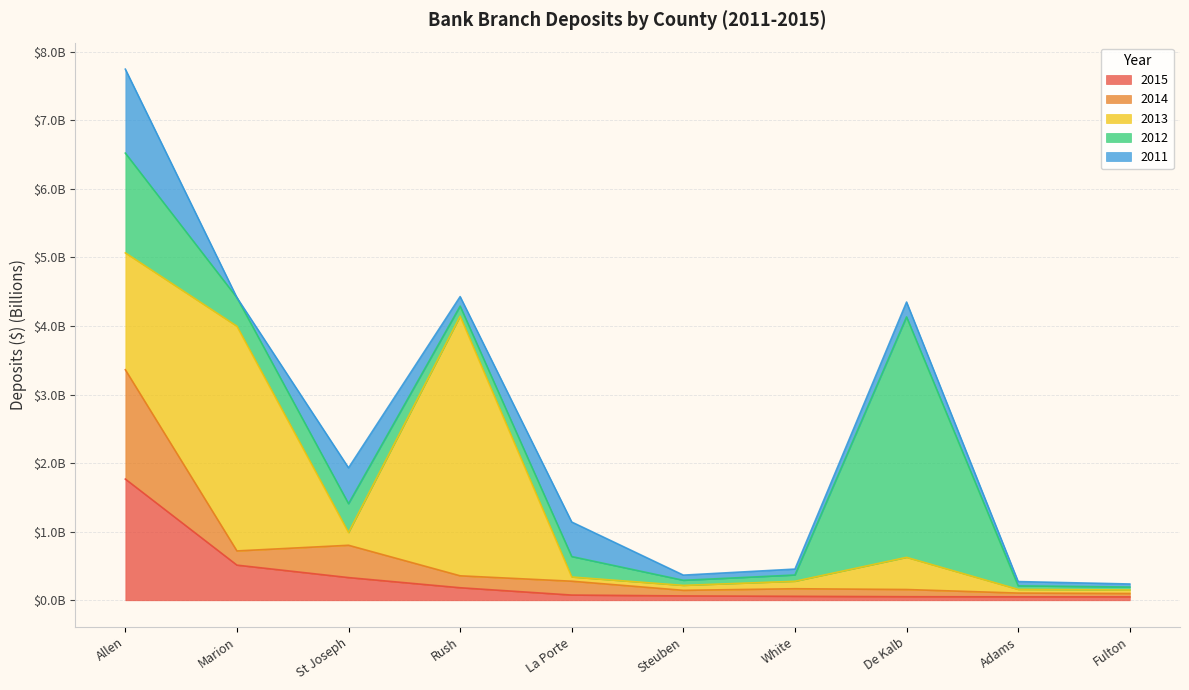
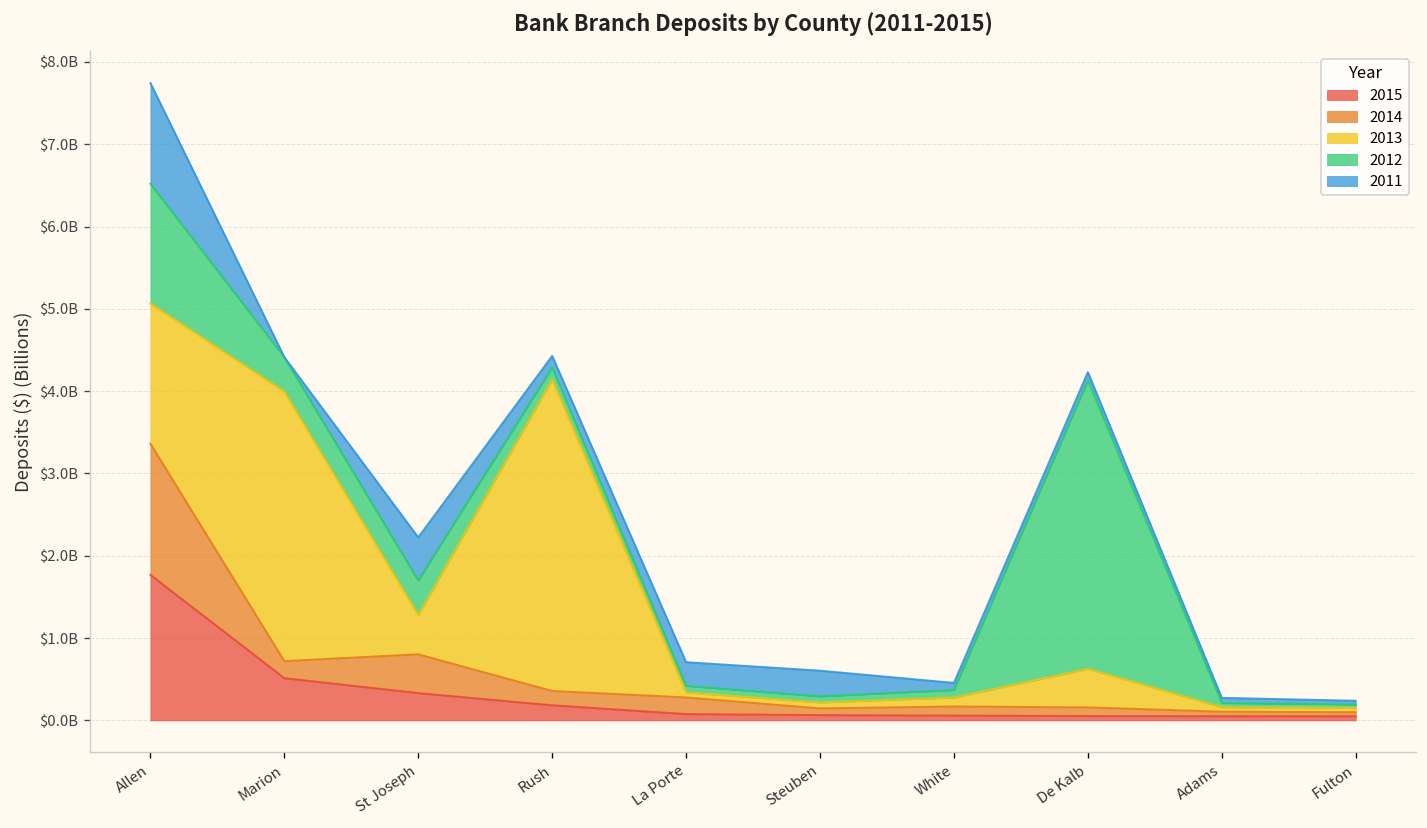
  {
    "2013": {
      "Allen": "$1700000000",
      "Marion": "$3300000000",
-     "St Joseph": "$200000000",
+     "St Joseph": "$500000000",
      "Rush": "$3800000000",
      "La Porte": "$100000000",
      "Steuben": "$100000000",
      "White": "$100000000",
      "De Kalb": "$500000000",
      "Adams": "$100000000",
      "Fulton": "$100000000"
    },
    "2012": {
      "Allen": "$1500000000",
      "St Joseph": "$400000000",
      "Rush": "$100000000",
-     "La Porte": "$300000000",
+     "La Porte": "$100000000",
      "Steuben": "$100000000",
      "White": "$100000000",
      "De Kalb": "$3500000000",
      "Adams": "$100000000",
      "Fulton": "$0"
    },
    "2011": {
      "Allen": "$1200000000",
      "St Joseph": "$500000000",
      "Rush": "$100000000",
-     "La Porte": "$500000000",
-     "Steuben": "$100000000",
+     "La Porte": "$300000000",
+     "Steuben": "$300000000",
      "White": "$100000000",
-     "De Kalb": "$200000000",
+     "De Kalb": "$100000000",
      "Adams": "$100000000",
      "Fulton": "$0"
    }
  }
